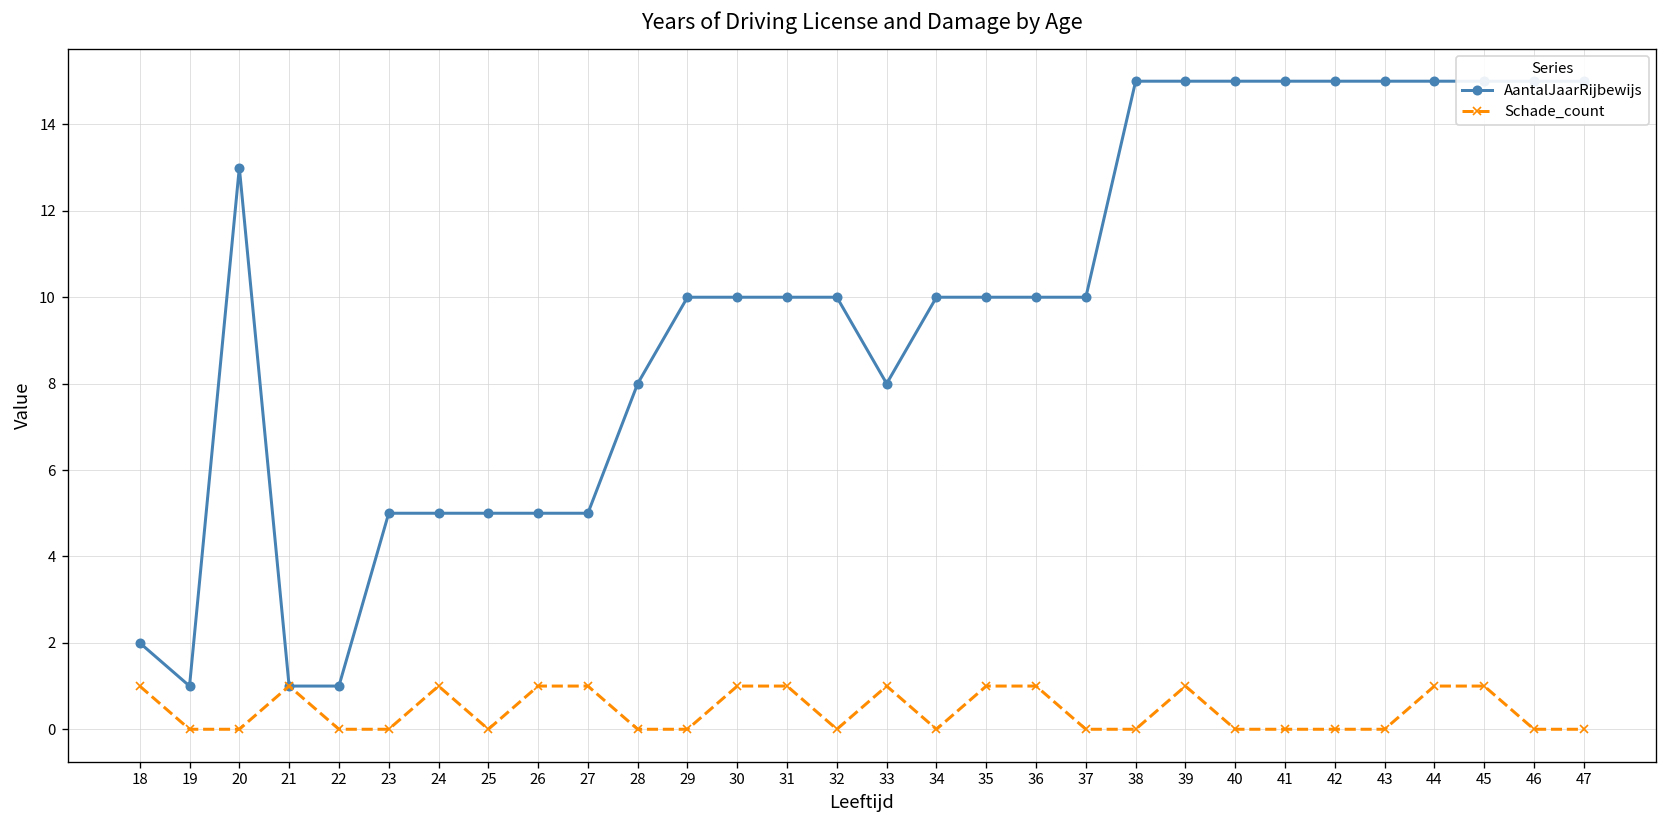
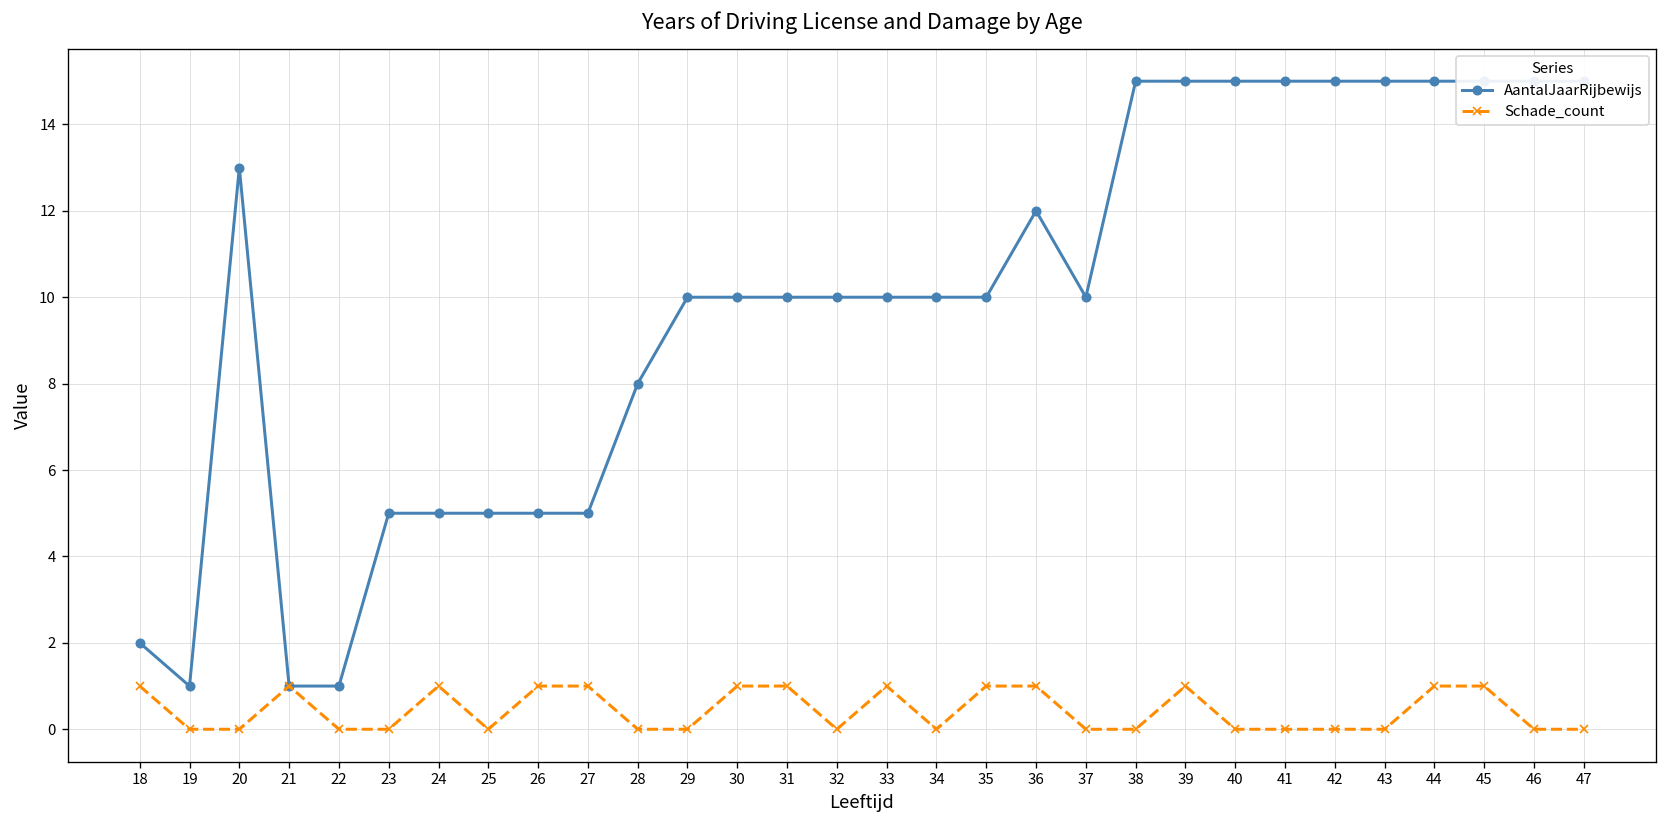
  {
    "AantalJaarRijbewijs": {
      "18": 2,
      "19": 1,
      "20": 13,
      "22": 1,
      "23": 5,
      "24": 5,
      "25": 5,
      "26": 5,
      "27": 5,
      "28": 8,
      "29": 10,
      "30": 10,
      "31": 10,
      "32": 10,
-     "33": 8,
+     "33": 10,
      "34": 10,
      "35": 10,
-     "36": 10,
+     "36": 12,
      "37": 10,
      "38": 15,
      "39": 15,
      "40": 15,
      "41": 15,
      "42": 15,
      "43": 15,
      "44": 15
    },
    "Schade_count": {
      "18": 1,
      "19": 0,
      "20": 0,
      "22": 0,
      "23": 0,
      "24": 1,
      "25": 0,
      "26": 1,
      "27": 1,
      "28": 0,
      "29": 0,
      "30": 1,
      "31": 1,
      "32": 0,
      "33": 1,
      "34": 0,
      "35": 1,
      "36": 1,
      "37": 0,
      "38": 0,
      "39": 1,
      "40": 0,
      "41": 0,
      "42": 0,
      "43": 0,
      "44": 1,
      "45": 1,
      "46": 0,
      "47": 0
    }
  }
